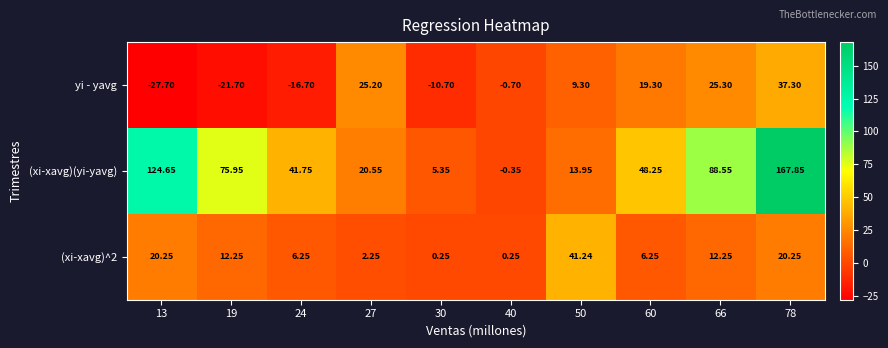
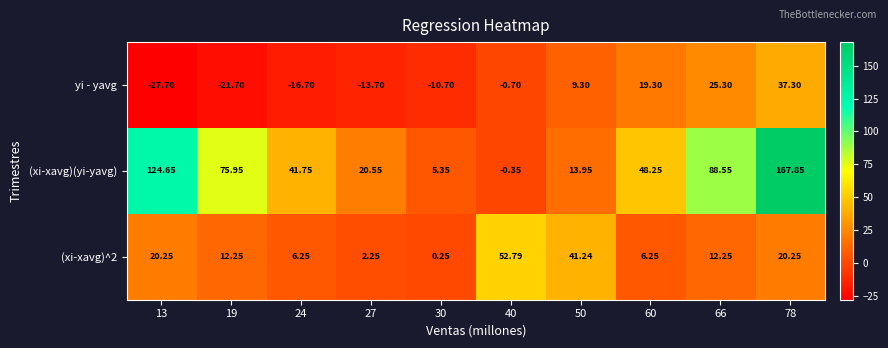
  {
    "yi - yavg": {
      "13": -27.70,
      "19": -21.70,
      "24": -16.70,
-     "27": 25.20,
+     "27": -13.70,
      "30": -10.70,
      "40": -0.70,
      "50": 9.30,
      "60": 19.30,
      "66": 25.30,
      "78": 37.30
    },
    "(xi-xavg)(yi-yavg)": {
      "13": 124.65,
      "19": 75.95,
      "24": 41.75,
      "27": 20.55,
      "30": 5.35,
      "40": -0.35,
      "50": 13.95,
      "60": 48.25,
      "66": 88.55,
      "78": 167.85
    },
    "(xi-xavg)^2": {
      "13": 20.25,
      "19": 12.25,
      "24": 6.25,
      "27": 2.25,
      "30": 0.25,
-     "40": 0.25,
+     "40": 52.79,
      "50": 41.24,
      "60": 6.25,
      "66": 12.25,
      "78": 20.25
    }
  }
